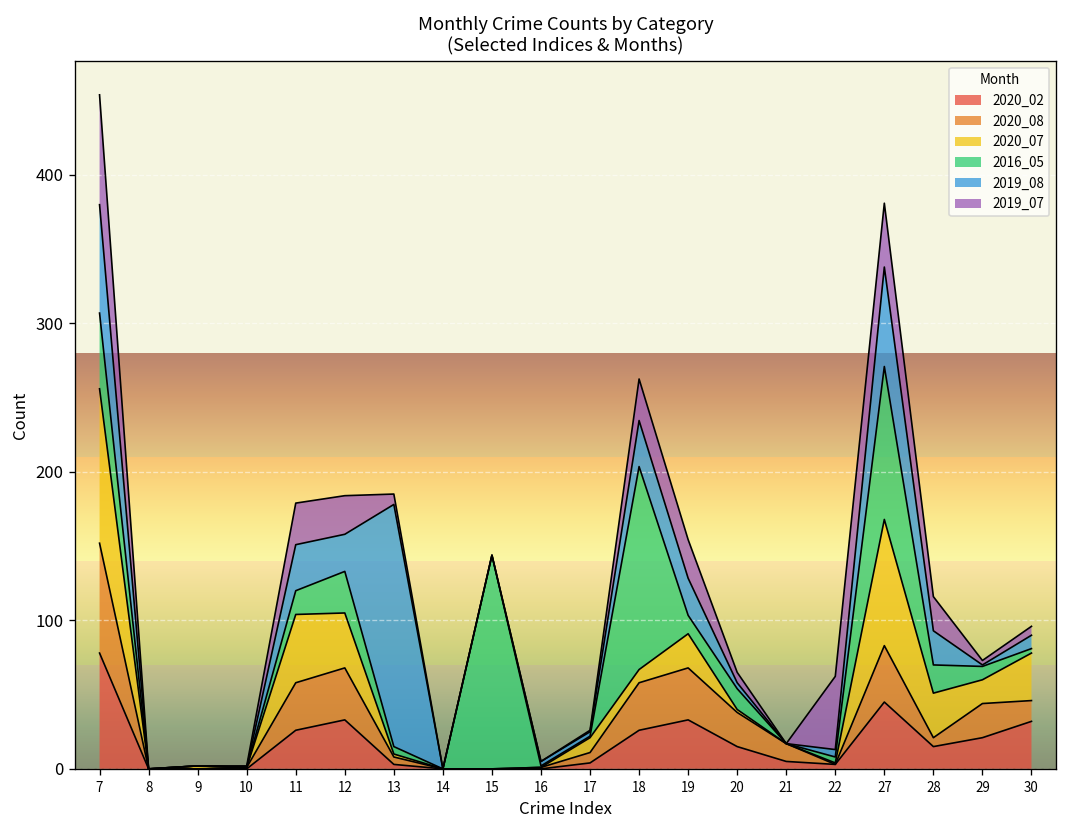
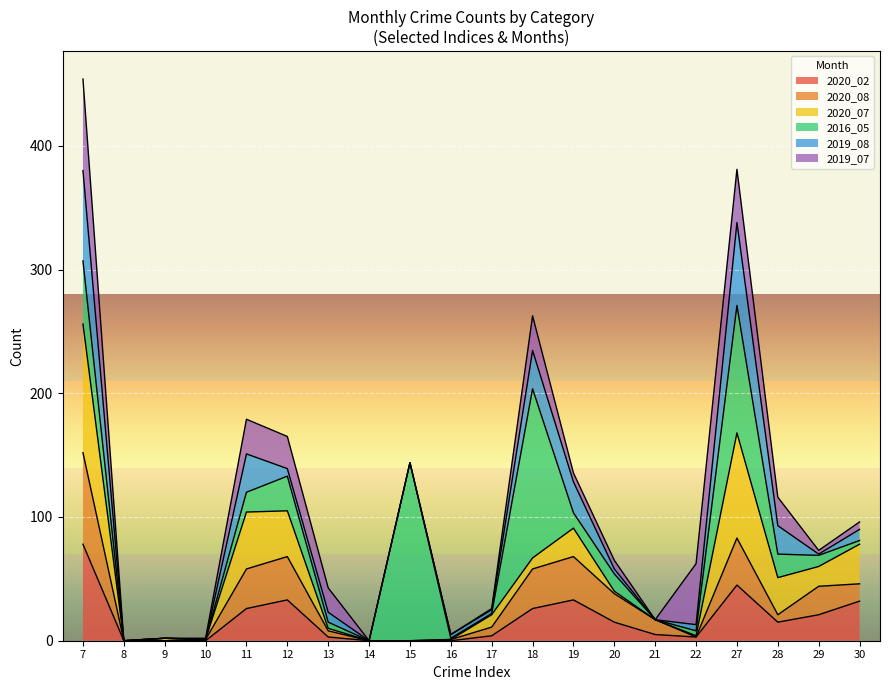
  {
    "2020_07": {
      "7": 104,
      "11": 46,
      "12": 37,
      "18": 9,
      "19": 23,
      "27": 85,
      "28": 30,
      "29": 16,
      "30": 32
    },
    "2016_05": {
      "7": 51,
      "11": 16,
      "12": 28,
      "13": 5,
      "18": 137,
      "19": 12,
      "20": 14,
      "22": 4,
      "27": 103,
      "28": 19,
      "30": 3
    },
    "2019_08": {
      "7": 73,
      "11": 31,
-     "12": 25,
-     "13": 163,
+     "12": 6,
+     "13": 8,
      "18": 31,
      "19": 25,
      "20": 4,
      "22": 5,
      "27": 67,
      "28": 23,
      "30": 9
    },
    "2019_07": {
      "7": 74,
      "11": 28,
      "12": 26,
-     "13": 7,
+     "13": 20,
      "18": 28,
-     "19": 26,
+     "19": 7,
      "20": 7,
      "22": 49,
      "27": 43,
      "28": 23,
      "29": 3,
      "30": 6
    }
  }
